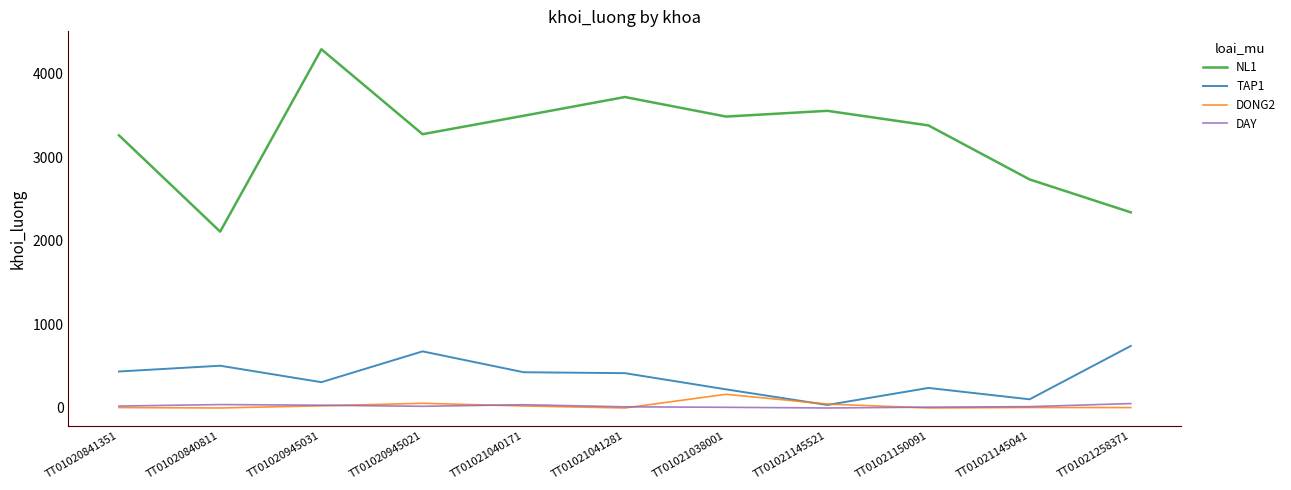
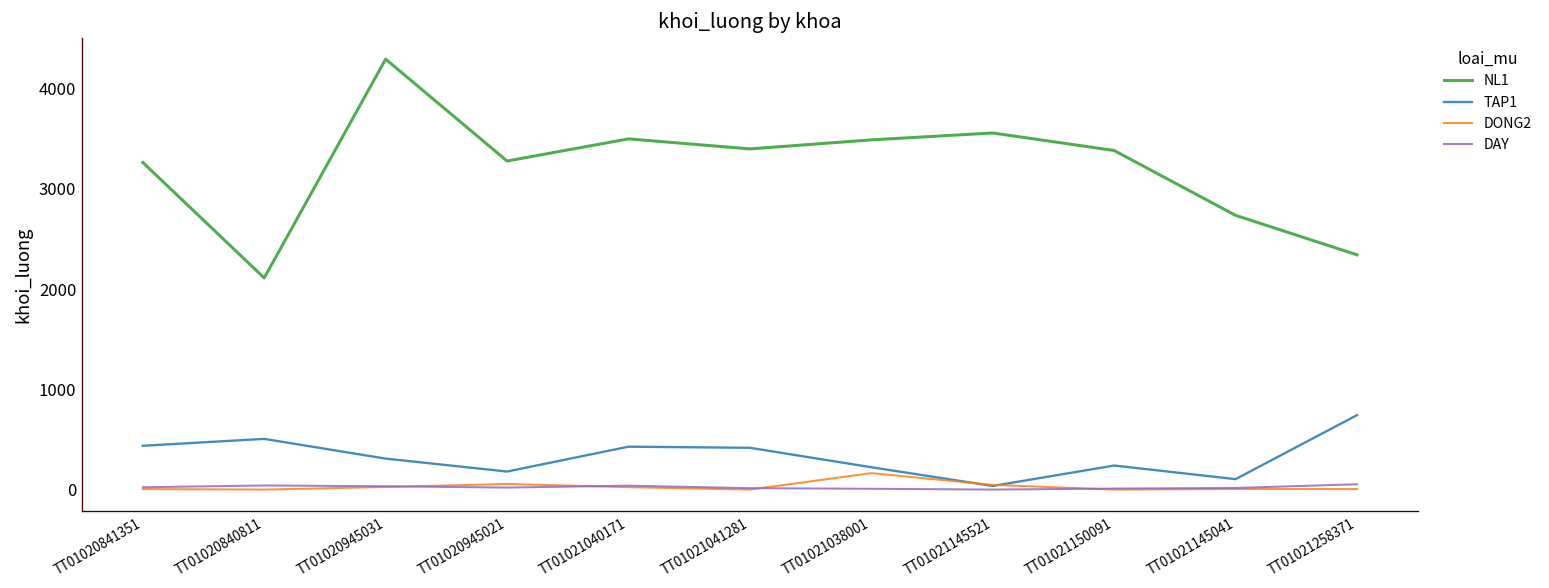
  {
    "NL1": {
      "TT01020841351": 3300,
      "TT01020840811": 2100,
      "TT01020945031": 4300,
      "TT01020945021": 3300,
      "TT01021040171": 3500,
-     "TT01021041281": 3700,
+     "TT01021041281": 3400,
      "TT01021038001": 3500,
      "TT01021145521": 3600,
      "TT01021150091": 3400,
      "TT01021145041": 2700,
      "TT01021258371": 2300
    },
    "TAP1": {
      "TT01020841351": 400,
      "TT01020840811": 500,
      "TT01020945031": 300,
-     "TT01020945021": 700,
+     "TT01020945021": 200,
      "TT01021040171": 400,
      "TT01021041281": 400,
      "TT01021038001": 200,
      "TT01021150091": 200,
      "TT01021145041": 100,
      "TT01021258371": 700
    },
    "DONG2": {
      "TT01020840811": 0,
      "TT01020945021": 100,
      "TT01021038001": 200,
      "TT01021258371": 0
    },
    "DAY": {
      "TT01020840811": 0,
      "TT01020945021": 0,
      "TT01021038001": 0,
      "TT01021145521": 0,
      "TT01021258371": 100
    }
  }
